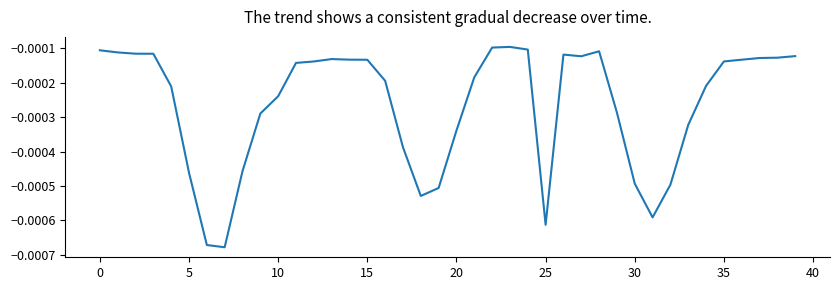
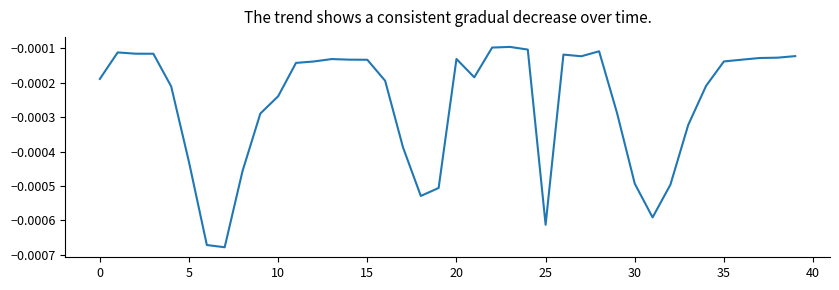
  {
-   "0": -0.00011,
-   "5": -0.00046,
+   "0": -0.00019,
+   "5": -0.00043,
    "10": -0.00024,
    "15": -0.00013,
-   "20": -0.00034,
+   "20": -0.00013,
    "25": -0.00061,
    "30": -0.00049,
    "35": -0.00014
  }
